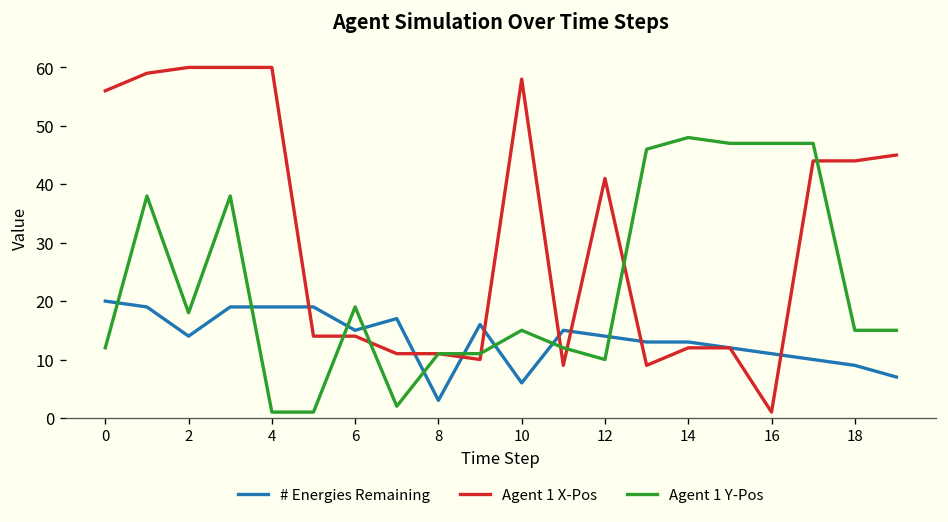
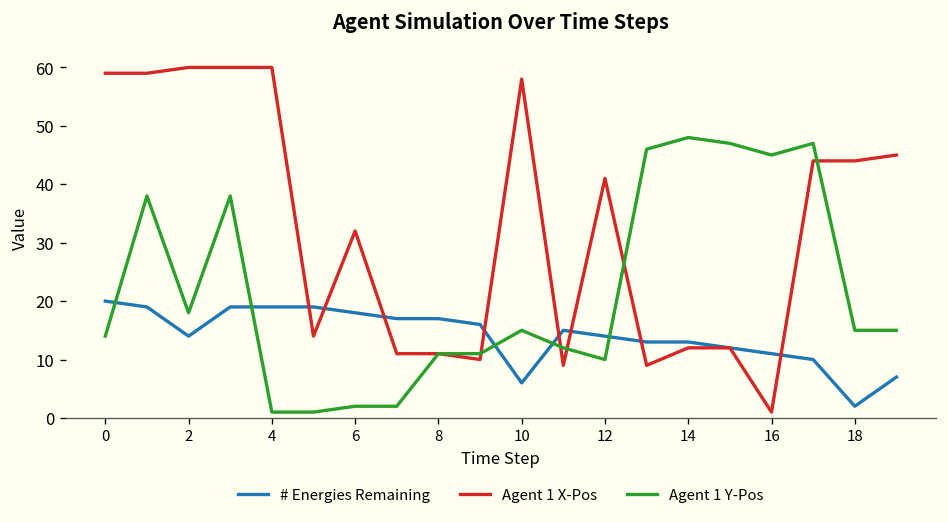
  {
    "# Energies Remaining": {
      "0": 20,
      "2": 14,
      "4": 19,
-     "6": 15,
-     "8": 3,
+     "6": 18,
+     "8": 17,
      "10": 6,
      "12": 14,
      "14": 13,
      "16": 11,
-     "18": 9
+     "18": 2
    },
    "Agent 1 X-Pos": {
-     "0": 56,
+     "0": 59,
      "2": 60,
      "4": 60,
-     "6": 14,
+     "6": 32,
      "10": 58,
      "12": 41,
      "14": 12,
      "16": 1,
      "18": 44
    },
    "Agent 1 Y-Pos": {
-     "0": 12,
+     "0": 14,
      "2": 18,
      "4": 1,
-     "6": 19,
+     "6": 2,
      "10": 15,
      "12": 10,
      "14": 48,
-     "16": 47,
+     "16": 45,
      "18": 15
    }
  }
